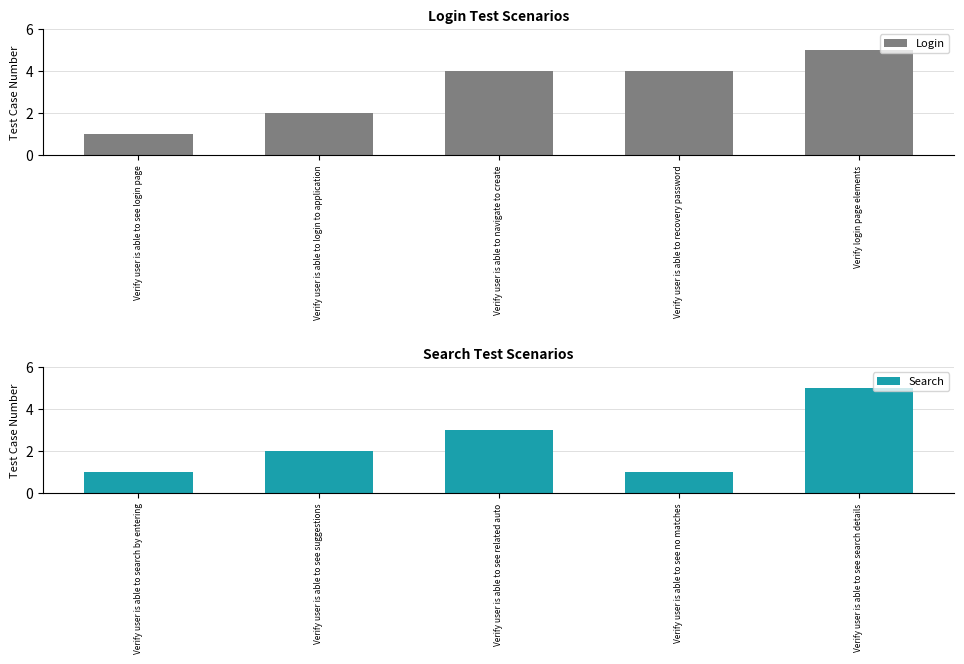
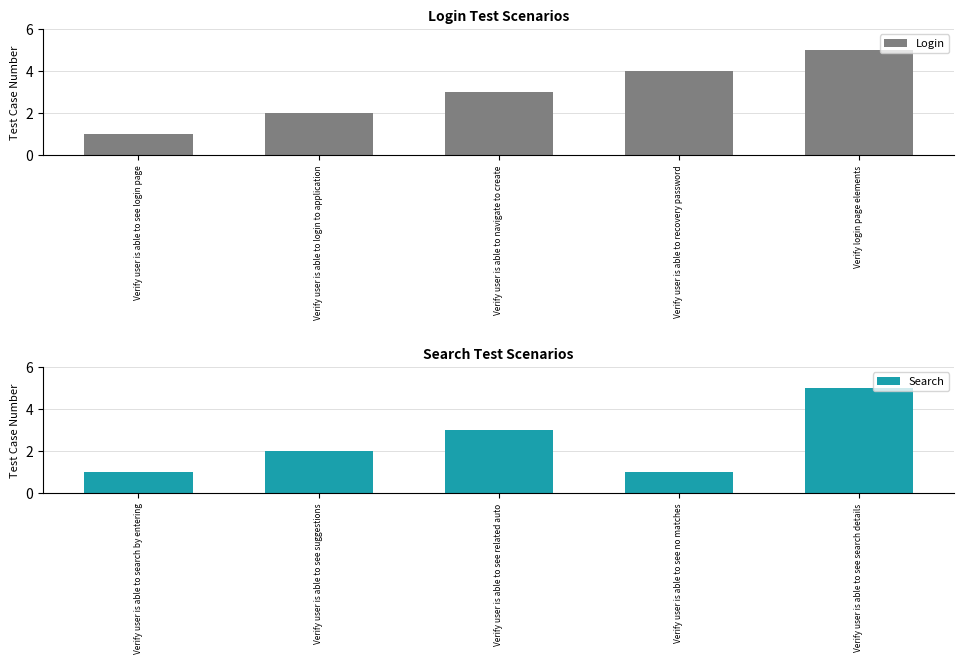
  {
    "Login Test Scenarios": {
      "Verify user is able to see login page": 1,
      "Verify user is able to login to application": 2,
-     "Verify user is able to navigate to create": 4,
+     "Verify user is able to navigate to create": 3,
      "Verify user is able to recovery password": 4,
      "Verify login page elements": 5
    },
    "Search Test Scenarios": {
      "Verify user is able to search by entering": 1.0,
      "Verify user is able to see suggestions": 2.0,
      "Verify user is able to see related auto": 3.0,
      "Verify user is able to see no matches": 1.0,
      "Verify user is able to see search details": 5.0
    }
  }
